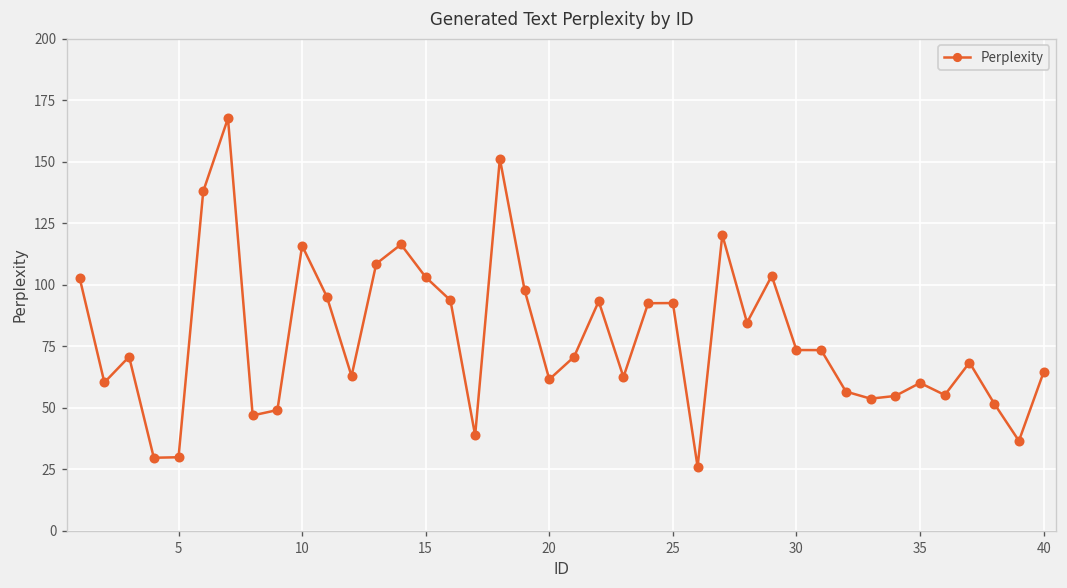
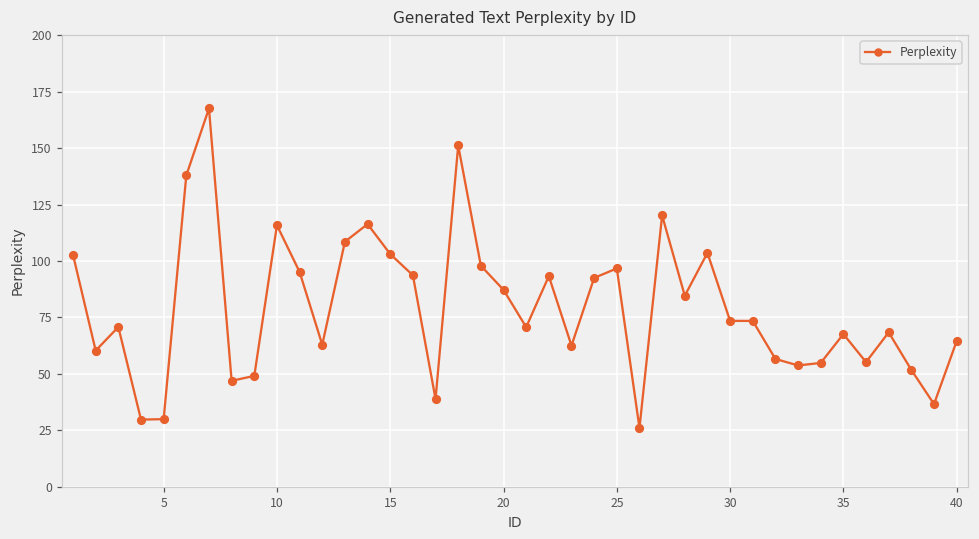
  {
    "5": 30,
    "10": 116,
    "15": 103,
-   "20": 62,
-   "25": 93,
+   "20": 87,
+   "25": 97,
    "30": 73,
-   "35": 60,
+   "35": 68,
    "40": 65
  }
